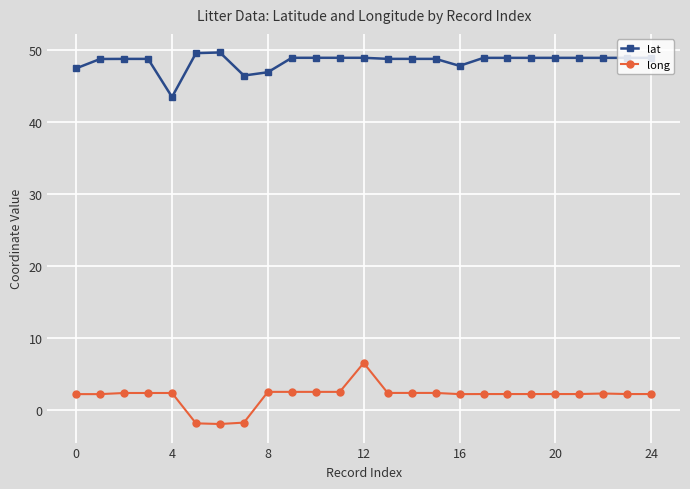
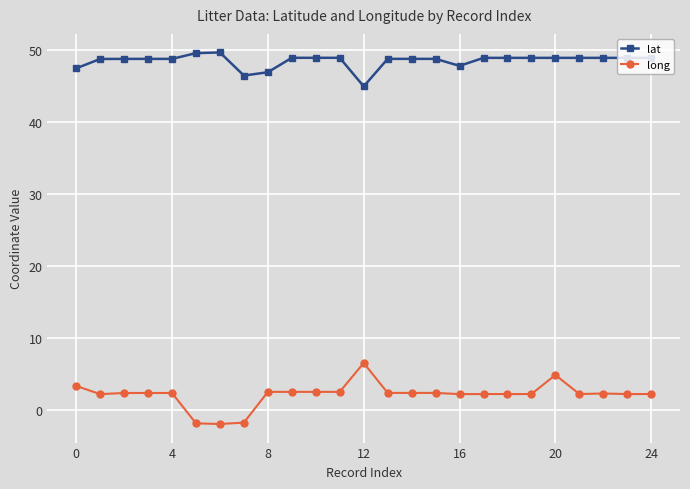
  {
    "lat": {
      "0": 47,
-     "4": 43,
+     "4": 49,
      "8": 47,
-     "12": 49,
+     "12": 45,
      "16": 48,
      "20": 49
    },
    "long": {
-     "0": 2,
+     "0": 3,
      "4": 2,
      "8": 3,
      "12": 7,
      "16": 2,
-     "20": 2,
+     "20": 5,
      "24": 2
    }
  }
